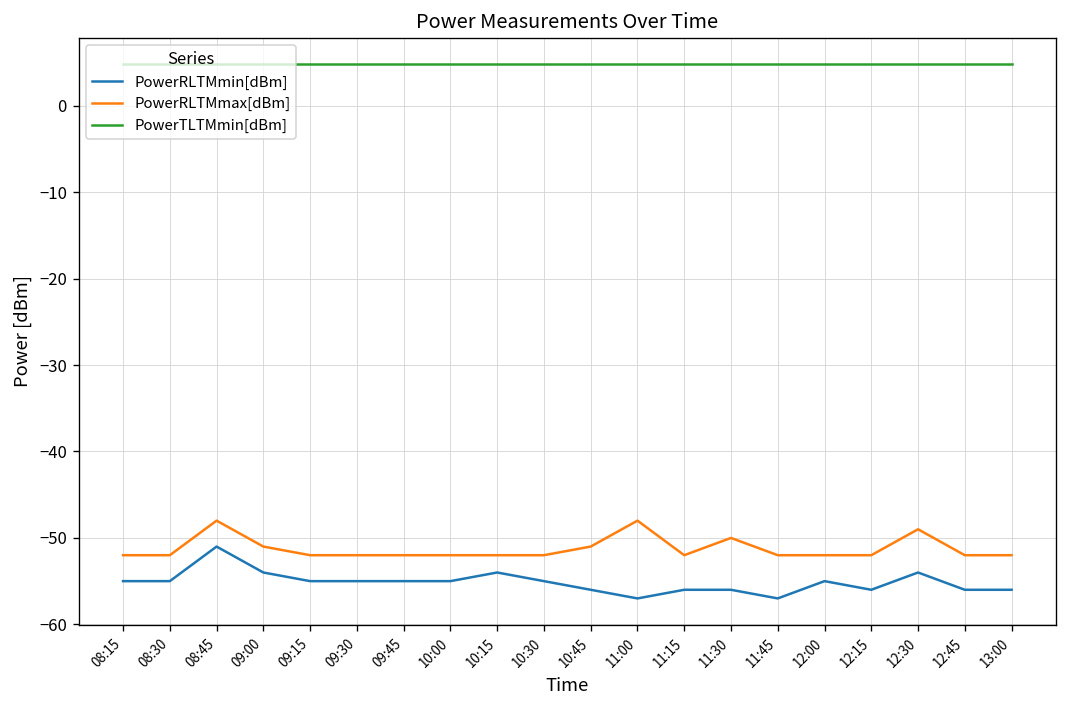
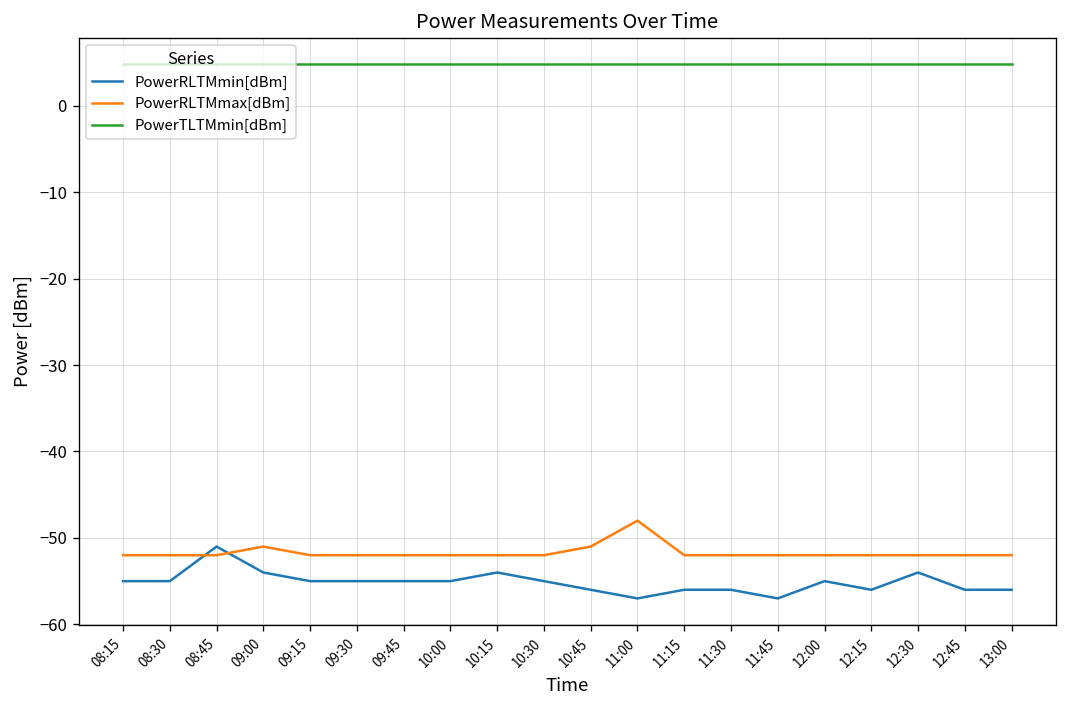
  {
    "PowerRLTMmin[dBm]": {
      "08:15": -55,
      "08:30": -55,
      "08:45": -51,
      "09:00": -54,
      "09:15": -55,
      "09:30": -55,
      "09:45": -55,
      "10:00": -55,
      "10:15": -54,
      "10:30": -55,
      "10:45": -56,
      "11:00": -57,
      "11:15": -56,
      "11:30": -56,
      "11:45": -57,
      "12:00": -55,
      "12:15": -56,
      "12:30": -54,
      "12:45": -56,
      "13:00": -56
    },
    "PowerRLTMmax[dBm]": {
      "08:15": -52,
      "08:30": -52,
-     "08:45": -48,
+     "08:45": -52,
      "09:00": -51,
      "09:15": -52,
      "09:30": -52,
      "09:45": -52,
      "10:00": -52,
      "10:15": -52,
      "10:30": -52,
      "10:45": -51,
      "11:00": -48,
      "11:15": -52,
-     "11:30": -50,
+     "11:30": -52,
      "11:45": -52,
      "12:00": -52,
      "12:15": -52,
-     "12:30": -49,
+     "12:30": -52,
      "12:45": -52,
      "13:00": -52
    },
    "PowerTLTMmin[dBm]": {
      "09:15": 5,
      "09:30": 5,
      "09:45": 5,
      "10:00": 5,
      "10:15": 5,
      "10:30": 5,
      "10:45": 5,
      "11:00": 5,
      "11:15": 5,
      "11:30": 5,
      "11:45": 5,
      "12:00": 5,
      "12:15": 5,
      "12:30": 5,
      "12:45": 5,
      "13:00": 5
    }
  }
